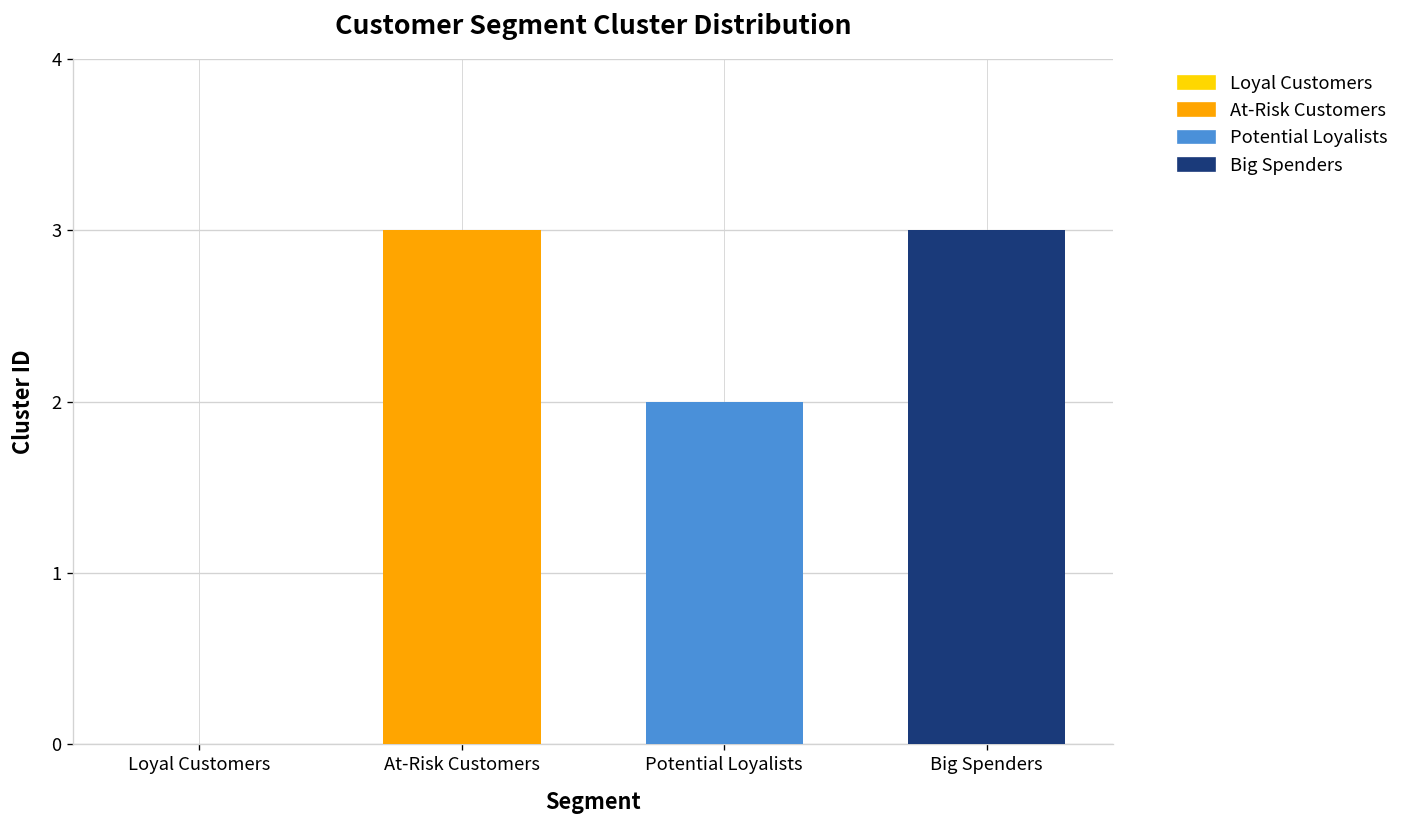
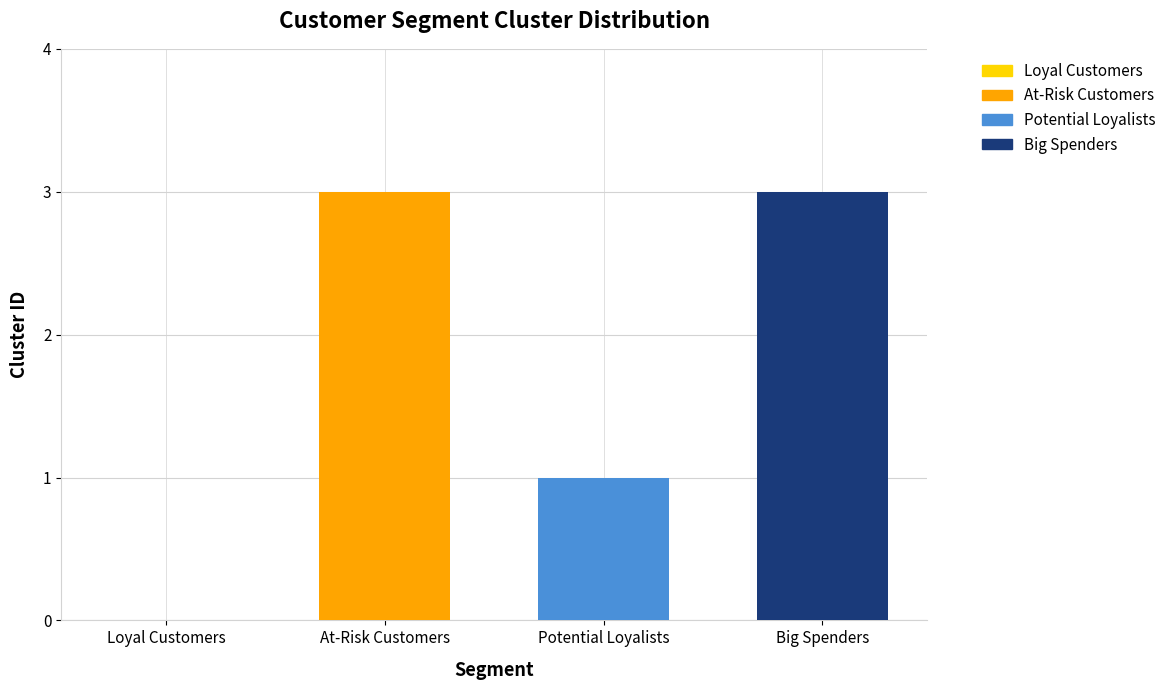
  {
    "Loyal Customers": 0,
    "At-Risk Customers": 3,
-   "Potential Loyalists": 2,
+   "Potential Loyalists": 1,
    "Big Spenders": 3
  }
